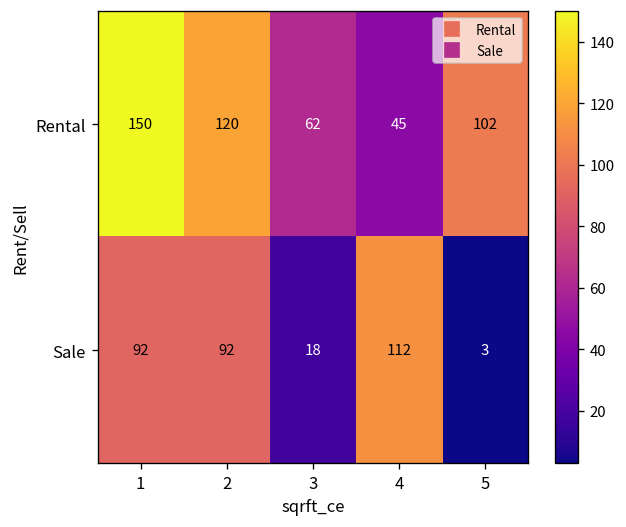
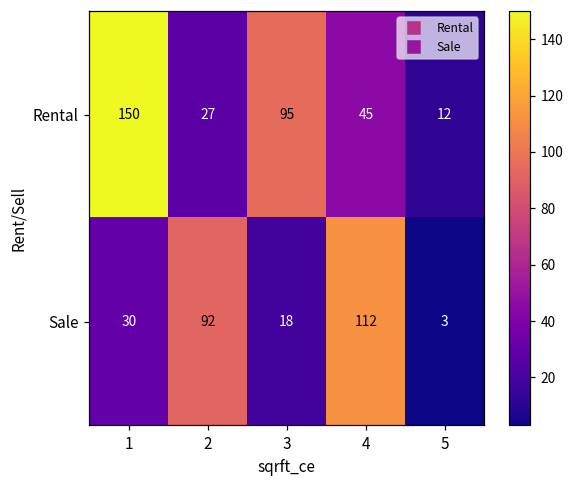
  {
    "Rental": {
      "1": 150,
-     "2": 120,
-     "3": 62,
+     "2": 27,
+     "3": 95,
      "4": 45,
-     "5": 102
+     "5": 12
    },
    "Sale": {
-     "1": 92,
+     "1": 30,
      "2": 92,
      "3": 18,
      "4": 112,
      "5": 3
    }
  }
